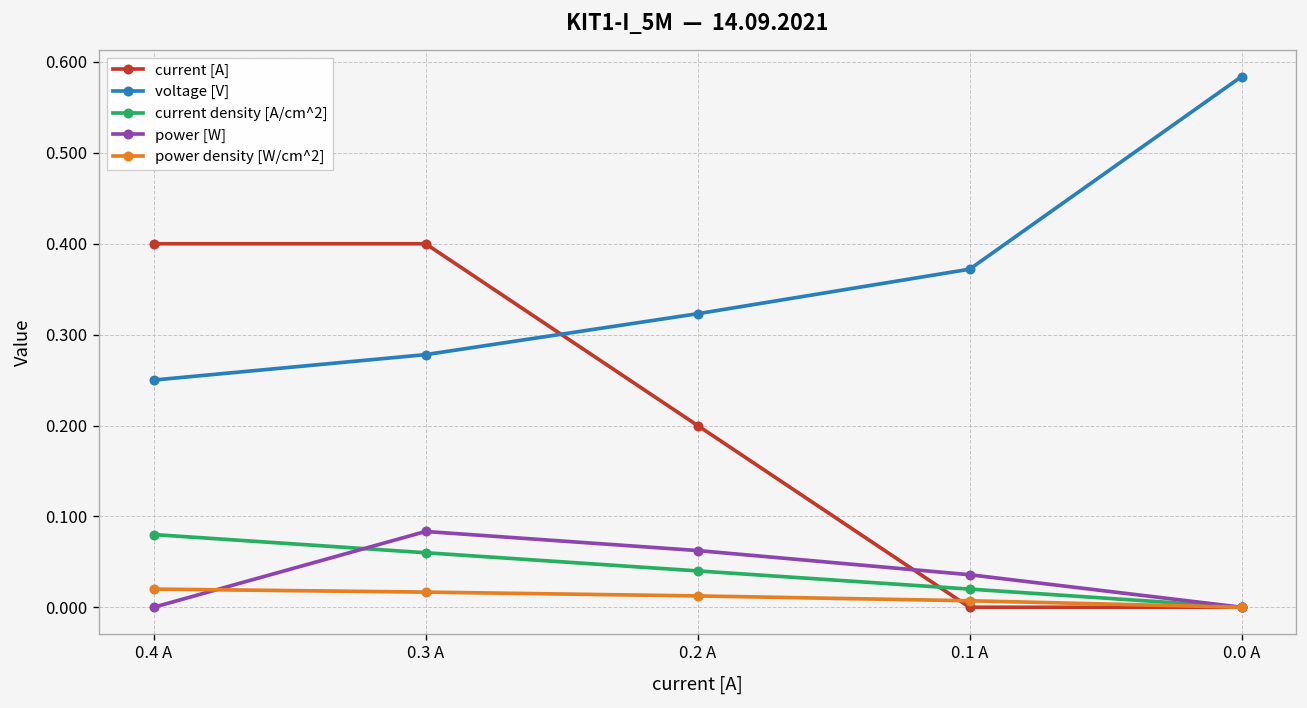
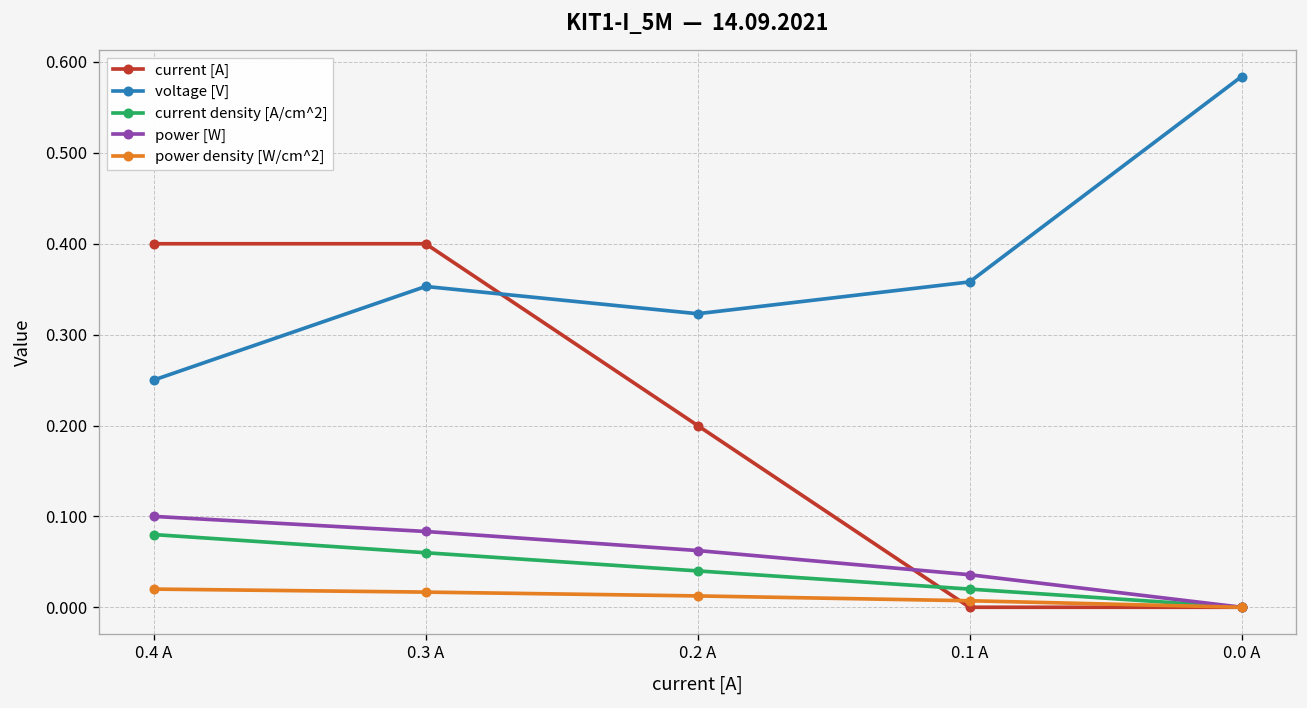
  {
    "current [A]": {
      "0.4 A": 0.40,
      "0.3 A": 0.40,
      "0.2 A": 0.20,
      "0.1 A": 0.00
    },
    "voltage [V]": {
      "0.4 A": 0.25,
-     "0.3 A": 0.28,
+     "0.3 A": 0.35,
      "0.2 A": 0.32,
-     "0.1 A": 0.37,
+     "0.1 A": 0.36,
      "0.0 A": 0.58
    },
    "current density [A/cm^2]": {
      "0.4 A": 0.08,
      "0.3 A": 0.06,
      "0.2 A": 0.04,
      "0.1 A": 0.02
    },
    "power [W]": {
-     "0.4 A": 0.0,
+     "0.4 A": 0.1,
      "0.3 A": 0.08,
      "0.2 A": 0.06,
      "0.1 A": 0.04
    },
    "power density [W/cm^2]": {
      "0.4 A": 0.02,
      "0.3 A": 0.02,
      "0.2 A": 0.01,
      "0.1 A": 0.01
    }
  }
